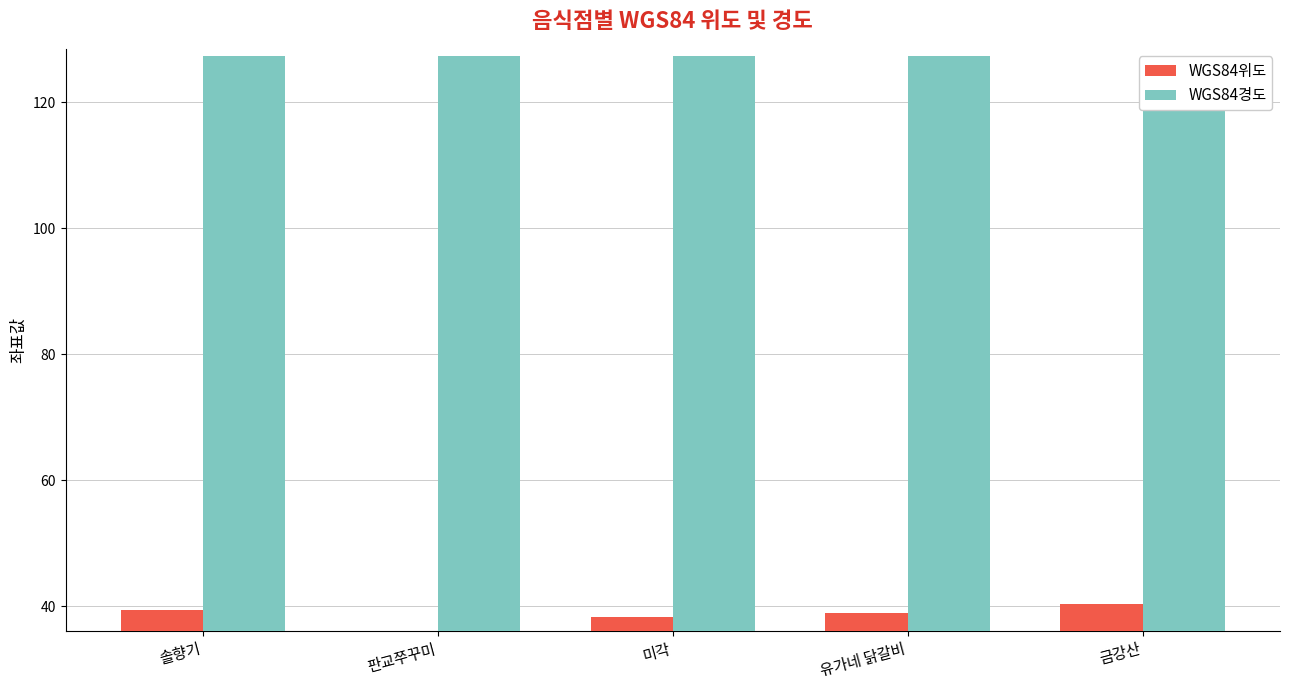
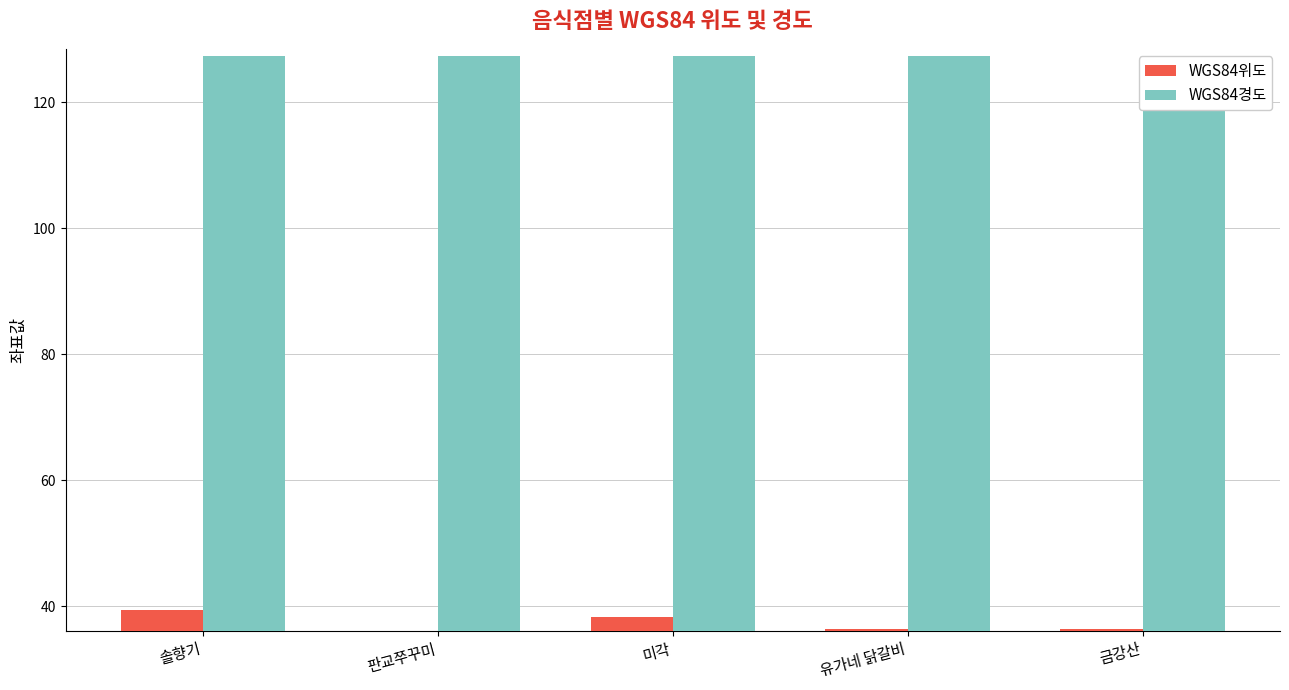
  {
    "WGS84위도": {
      "솔향기": 39,
      "미각": 38,
-     "유가네 닭갈비": 39,
-     "금강산": 40
+     "유가네 닭갈비": 36,
+     "금강산": 36
    },
    "WGS84경도": {
      "솔향기": 127,
      "판교쭈꾸미": 127,
      "미각": 127,
      "유가네 닭갈비": 127,
      "금강산": 127
    }
  }
